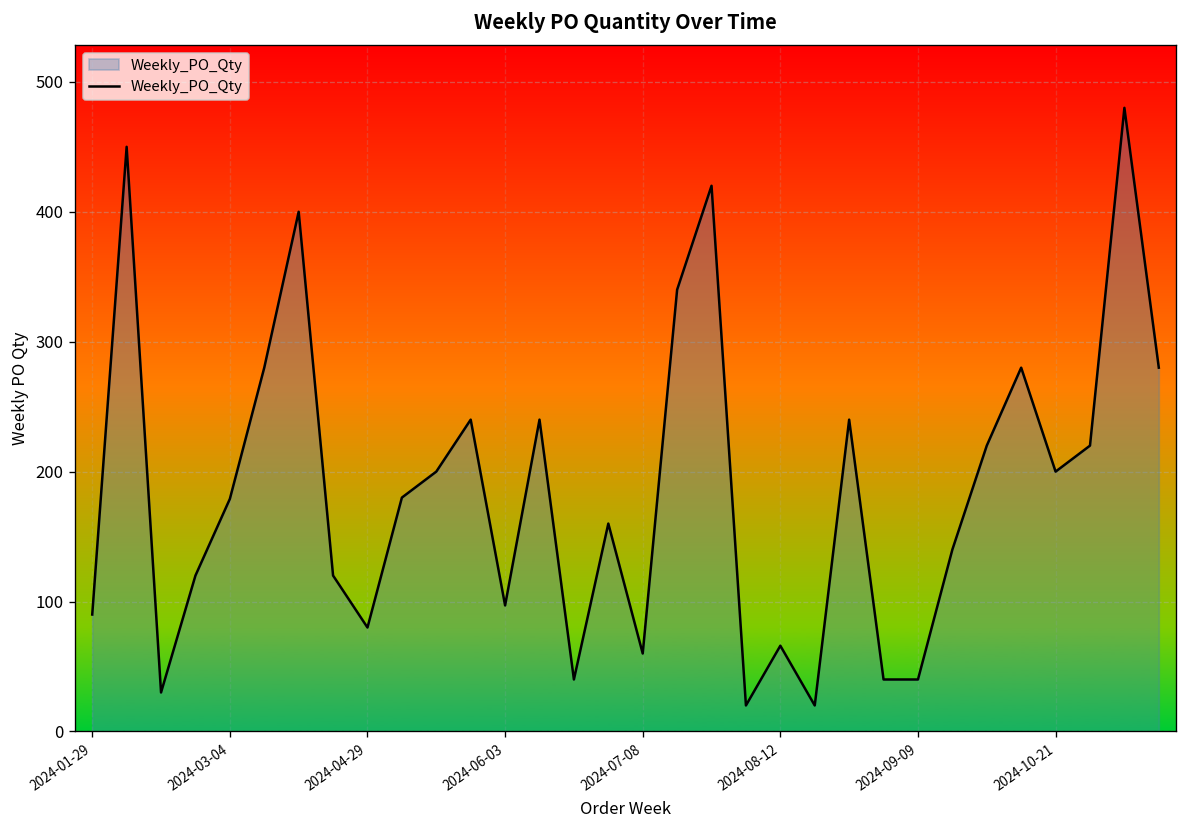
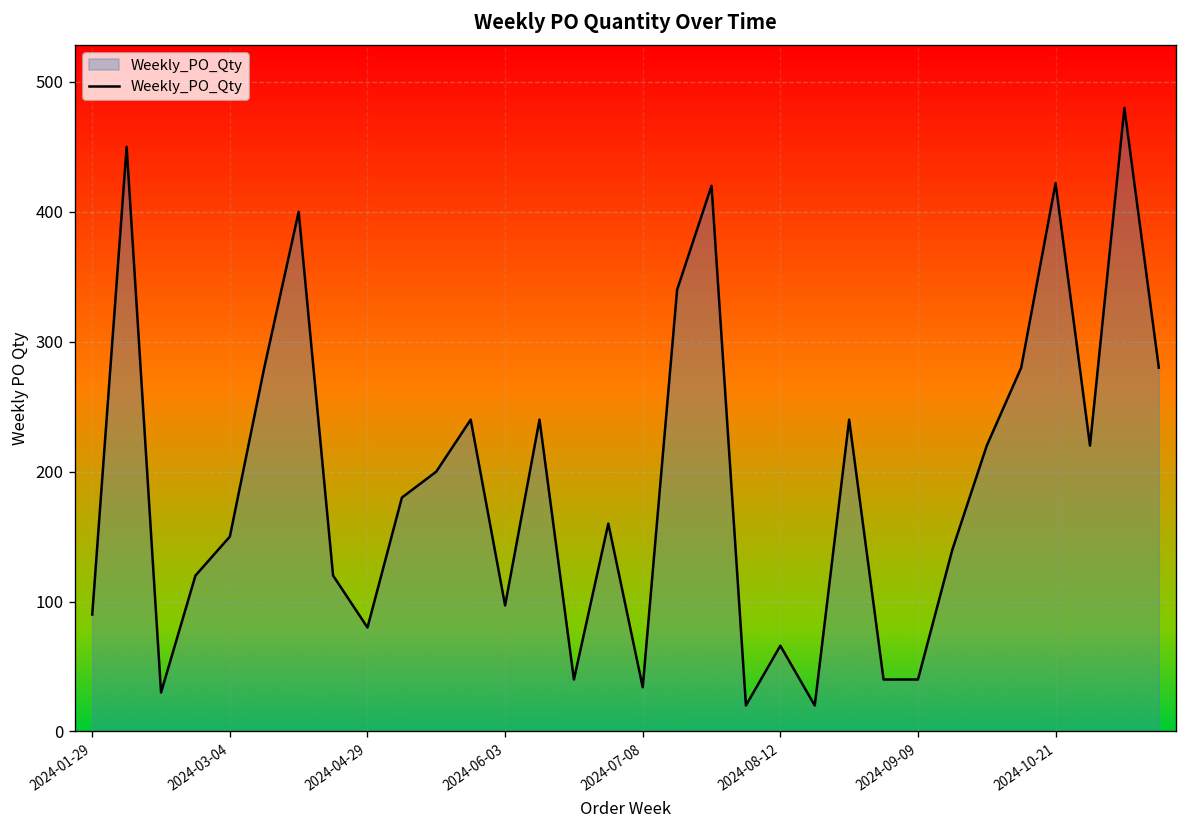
  {
    "2024-01-29": 90,
-   "2024-03-04": 179,
+   "2024-03-04": 150,
    "2024-04-29": 80,
    "2024-06-03": 97,
-   "2024-07-08": 60,
+   "2024-07-08": 34,
    "2024-08-12": 66,
    "2024-09-09": 40,
-   "2024-10-21": 200
+   "2024-10-21": 422
  }
